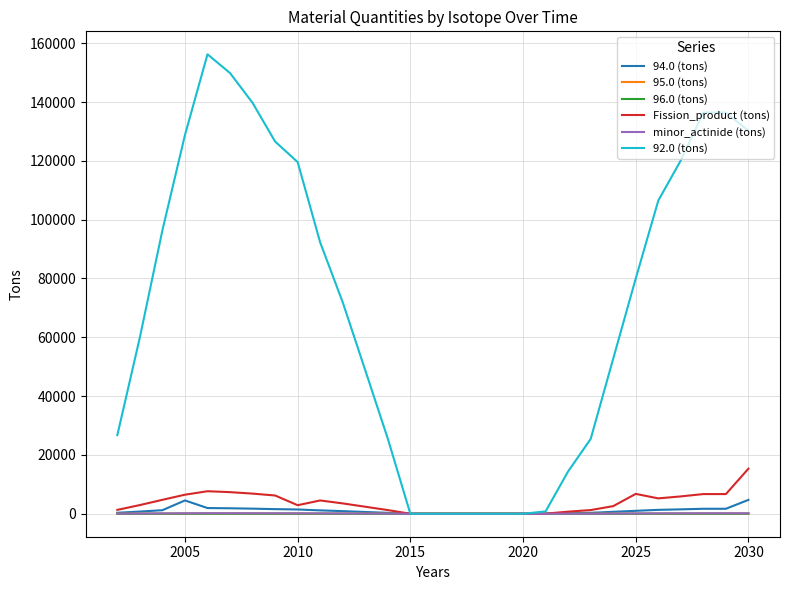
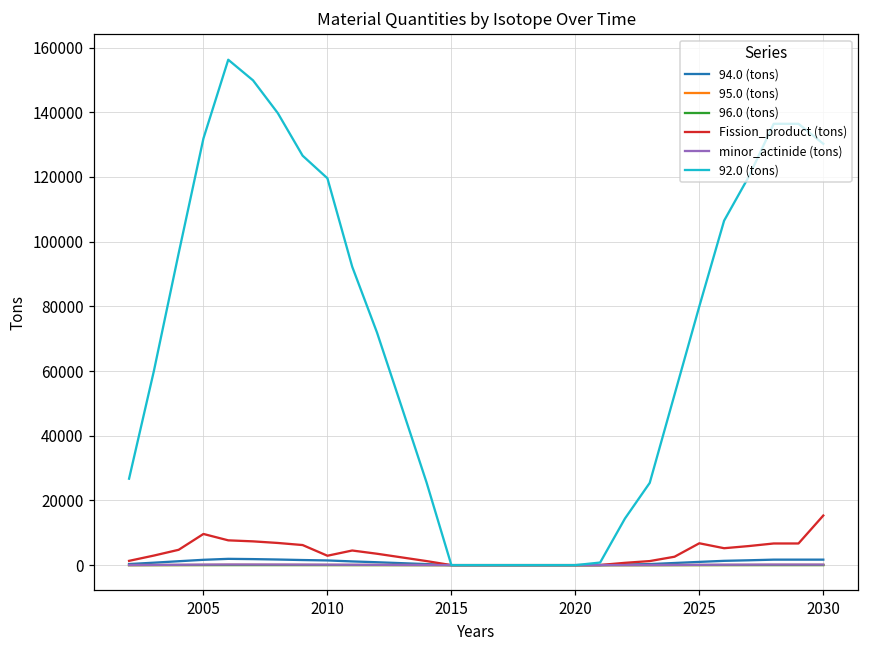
  {
    "94.0 (tons)": {
-     "2005": 5000,
+     "2005": 2000,
      "2010": 1000,
      "2025": 1000,
-     "2030": 5000
+     "2030": 2000
    },
    "Fission_product (tons)": {
-     "2005": 6000,
+     "2005": 10000,
      "2010": 3000,
      "2025": 7000,
      "2030": 15000
    },
    "92.0 (tons)": {
-     "2005": 129000,
+     "2005": 132000,
      "2010": 120000,
      "2025": 80000
    }
  }
